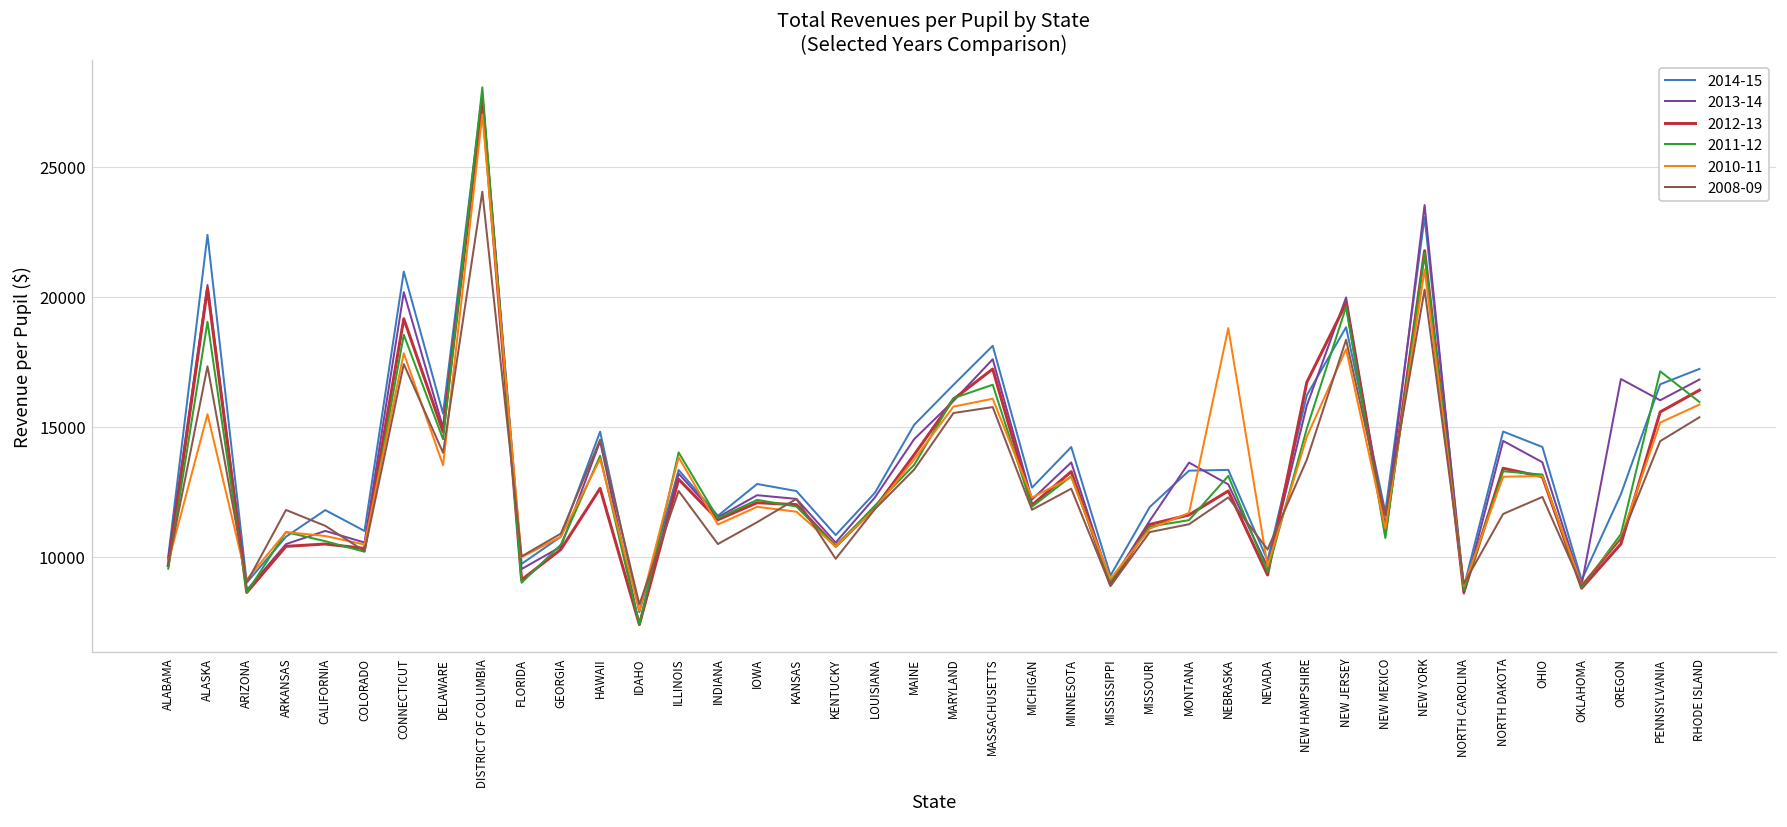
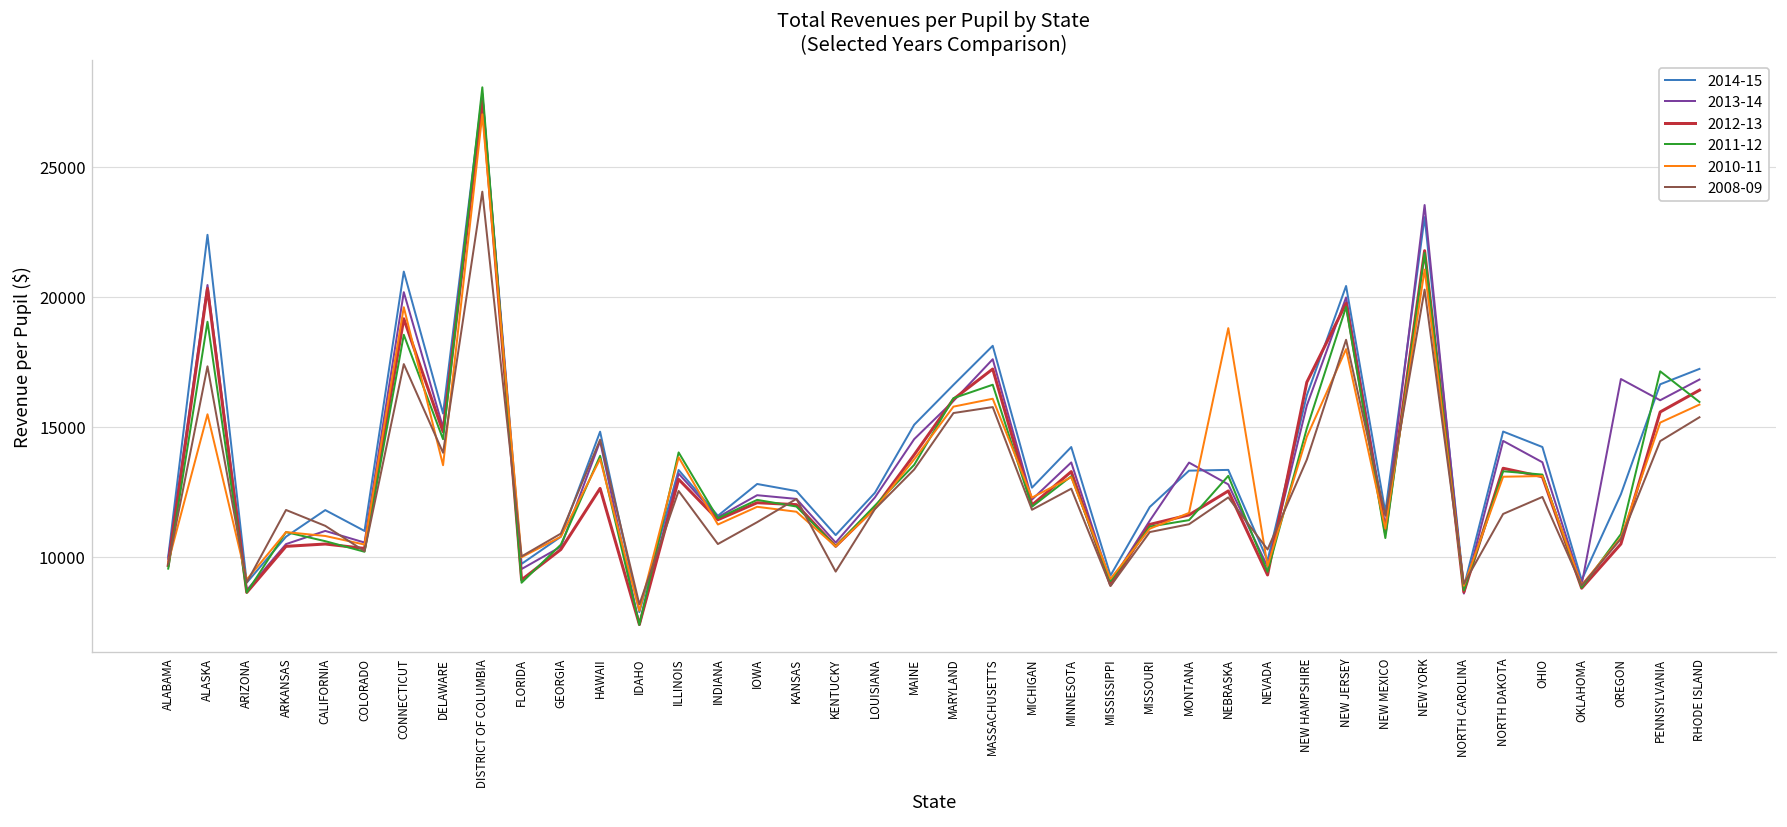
  {
    "2014-15": {
      "ALASKA": 22400,
      "ARKANSAS": 10800,
      "CALIFORNIA": 11800,
      "COLORADO": 11000,
      "CONNECTICUT": 21000,
      "DELAWARE": 15500,
      "FLORIDA": 9700,
      "HAWAII": 14800,
      "ILLINOIS": 13300,
      "IOWA": 12800,
      "KANSAS": 12500,
      "KENTUCKY": 10800,
      "LOUISIANA": 12500,
      "MAINE": 15100,
      "MARYLAND": 16600,
      "MASSACHUSETTS": 18100,
      "MICHIGAN": 12600,
      "MINNESOTA": 14200,
      "MISSISSIPPI": 9300,
      "MISSOURI": 11900,
      "MONTANA": 13300,
      "NEBRASKA": 13300,
      "NEVADA": 9800,
      "NEW HAMPSHIRE": 16200,
-     "NEW JERSEY": 18800,
+     "NEW JERSEY": 20400,
      "NEW MEXICO": 11700,
      "NEW YORK": 23100,
      "NORTH DAKOTA": 14800,
      "OHIO": 14200,
      "OKLAHOMA": 9100,
      "OREGON": 12400,
      "PENNSYLVANIA": 16600,
      "RHODE ISLAND": 17200
    },
    "2013-14": {
      "ALASKA": 20400,
      "CALIFORNIA": 11000,
      "CONNECTICUT": 20200,
      "DELAWARE": 15000,
      "FLORIDA": 9500,
      "ILLINOIS": 13200,
      "IOWA": 12400,
      "KENTUCKY": 10500,
      "LOUISIANA": 12300,
      "MAINE": 14500,
      "MASSACHUSETTS": 17600,
      "MINNESOTA": 13600,
      "MISSOURI": 11400,
      "MONTANA": 13600,
      "NEBRASKA": 12800,
      "NEW HAMPSHIRE": 15800,
      "NEW JERSEY": 20000,
      "NEW YORK": 23500,
      "NORTH DAKOTA": 14400,
      "OHIO": 13600,
      "OREGON": 16800,
      "PENNSYLVANIA": 16000,
      "RHODE ISLAND": 16800
    },
    "2012-13": {
      "ALASKA": 20300,
      "CONNECTICUT": 19100,
      "DELAWARE": 14800,
      "DISTRICT OF COLUMBIA": 27500,
      "HAWAII": 12600,
      "ILLINOIS": 13000,
      "MAINE": 13900,
      "MASSACHUSETTS": 17200,
      "MINNESOTA": 13300,
      "NEBRASKA": 12500,
      "NEVADA": 9300,
      "NEW HAMPSHIRE": 16700,
      "NEW JERSEY": 19700,
      "NEW MEXICO": 10900,
      "OREGON": 10500,
      "PENNSYLVANIA": 15600,
      "RHODE ISLAND": 16400
    },
    "2011-12": {
      "ALABAMA": 9500,
      "ALASKA": 19000,
      "CONNECTICUT": 18500,
      "DELAWARE": 14500,
      "DISTRICT OF COLUMBIA": 28100,
      "HAWAII": 13900,
      "ILLINOIS": 14000,
      "MAINE": 13500,
      "MASSACHUSETTS": 16600,
      "MONTANA": 11400,
      "NEBRASKA": 13100,
      "NEVADA": 9400,
      "NEW HAMPSHIRE": 14900,
      "NEW JERSEY": 19600,
      "NEW MEXICO": 10700,
      "OREGON": 10900,
      "PENNSYLVANIA": 17100
    },
    "2010-11": {
      "ALASKA": 15500,
      "CALIFORNIA": 10800,
-     "CONNECTICUT": 17800,
+     "CONNECTICUT": 19600,
      "DELAWARE": 13500,
      "DISTRICT OF COLUMBIA": 27000,
      "HAWAII": 13800,
      "ILLINOIS": 13800,
      "INDIANA": 11200,
      "IOWA": 11900,
      "KANSAS": 11700,
      "MAINE": 13700,
      "MARYLAND": 15800,
      "MASSACHUSETTS": 16100,
      "NEBRASKA": 18800,
      "NEW HAMPSHIRE": 14600,
      "NEW JERSEY": 18000,
      "NEW YORK": 21000,
      "NORTH DAKOTA": 13100,
      "PENNSYLVANIA": 15200
    },
    "2008-09": {
      "ALASKA": 17300,
      "ARKANSAS": 11800,
      "CALIFORNIA": 11200,
      "CONNECTICUT": 17400,
      "DELAWARE": 14000,
      "DISTRICT OF COLUMBIA": 24000,
      "GEORGIA": 10900,
      "IDAHO": 8200,
      "ILLINOIS": 12500,
      "INDIANA": 10500,
      "IOWA": 11300,
-     "KENTUCKY": 9900,
+     "KENTUCKY": 9400,
      "MAINE": 13300,
      "MARYLAND": 15500,
      "MASSACHUSETTS": 15800,
      "MINNESOTA": 12600,
      "MISSOURI": 10900,
      "MONTANA": 11200,
      "NEBRASKA": 12300,
      "NEVADA": 10300,
      "NEW HAMPSHIRE": 13700,
      "NEW JERSEY": 18300,
      "NEW MEXICO": 11600,
      "NEW YORK": 20300,
      "NORTH DAKOTA": 11600,
      "OHIO": 12300,
      "PENNSYLVANIA": 14400,
      "RHODE ISLAND": 15400
    }
  }
